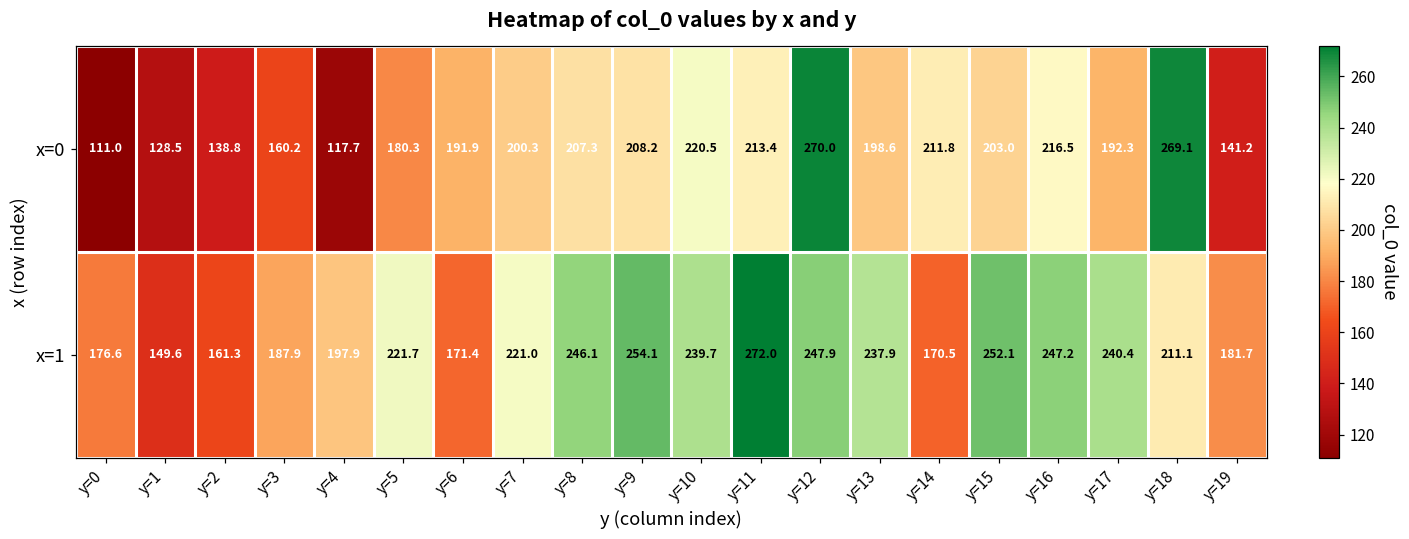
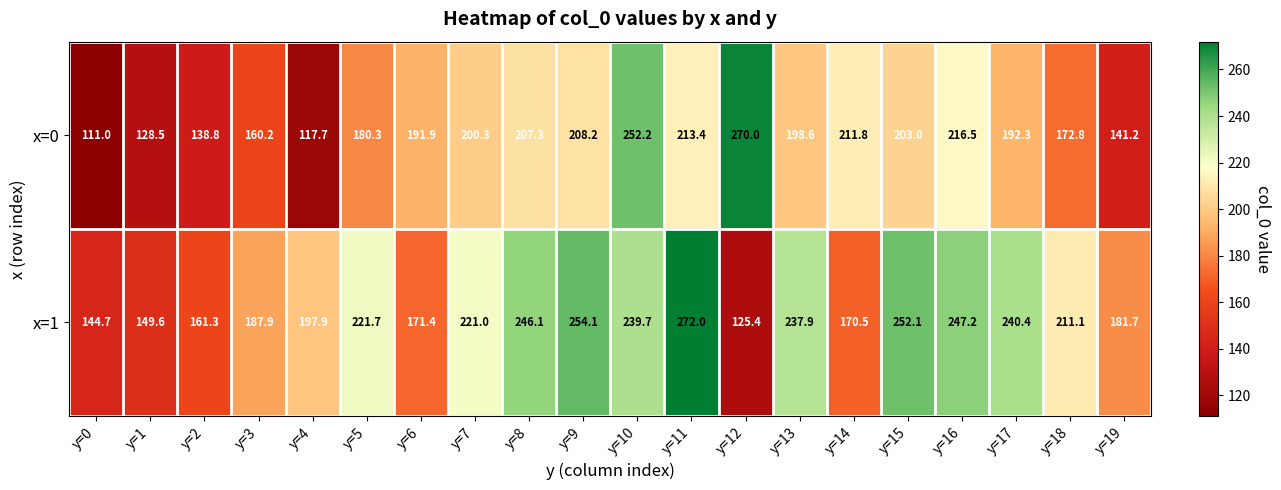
  {
    "x=0": {
      "y=0": 111.0,
      "y=1": 128.5,
      "y=2": 138.8,
      "y=3": 160.2,
      "y=4": 117.7,
      "y=5": 180.3,
      "y=6": 191.9,
      "y=7": 200.3,
      "y=8": 207.3,
      "y=9": 208.2,
-     "y=10": 220.5,
+     "y=10": 252.2,
      "y=11": 213.4,
      "y=12": 270.0,
      "y=13": 198.6,
      "y=14": 211.8,
      "y=15": 203.0,
      "y=16": 216.5,
      "y=17": 192.3,
-     "y=18": 269.1,
+     "y=18": 172.8,
      "y=19": 141.2
    },
    "x=1": {
-     "y=0": 176.6,
+     "y=0": 144.7,
      "y=1": 149.6,
      "y=2": 161.3,
      "y=3": 187.9,
      "y=4": 197.9,
      "y=5": 221.7,
      "y=6": 171.4,
      "y=7": 221.0,
      "y=8": 246.1,
      "y=9": 254.1,
      "y=10": 239.7,
      "y=11": 272.0,
-     "y=12": 247.9,
+     "y=12": 125.4,
      "y=13": 237.9,
      "y=14": 170.5,
      "y=15": 252.1,
      "y=16": 247.2,
      "y=17": 240.4,
      "y=18": 211.1,
      "y=19": 181.7
    }
  }
